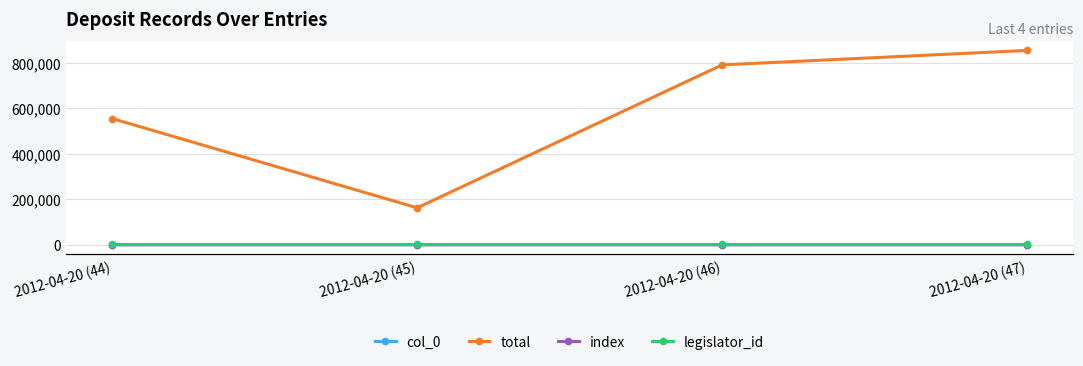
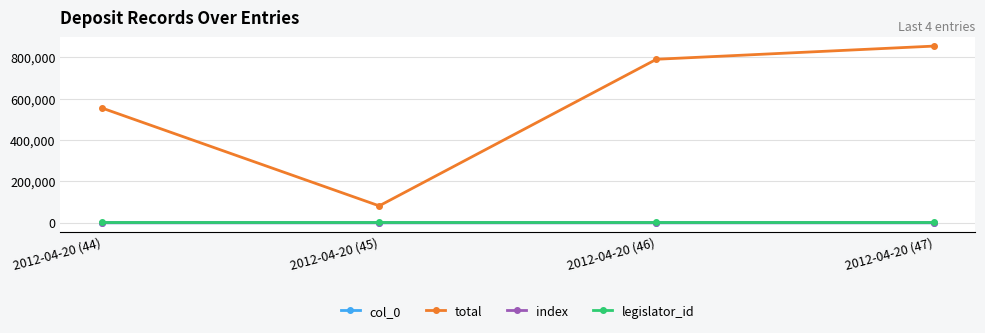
  {
    "legislator_id": {
      "2012-04-20 (44)": "0",
      "2012-04-20 (45)": "0",
      "2012-04-20 (46)": "0",
      "2012-04-20 (47)": "0"
    },
    "total": {
      "2012-04-20 (44)": "550,000",
-     "2012-04-20 (45)": "160,000",
+     "2012-04-20 (45)": "80,000",
      "2012-04-20 (46)": "790,000"
    }
  }
